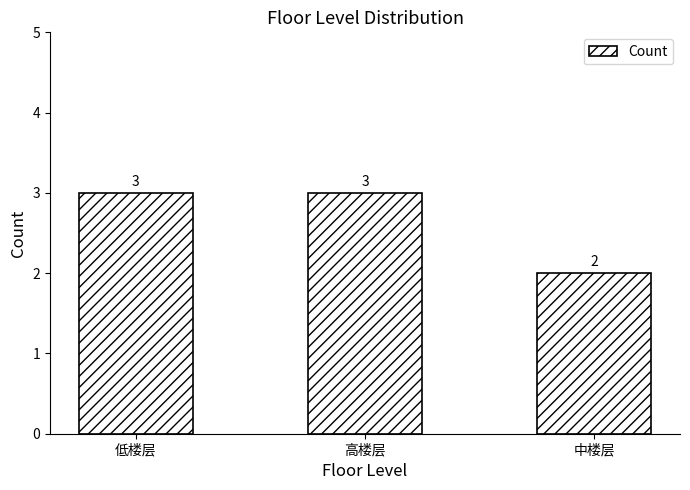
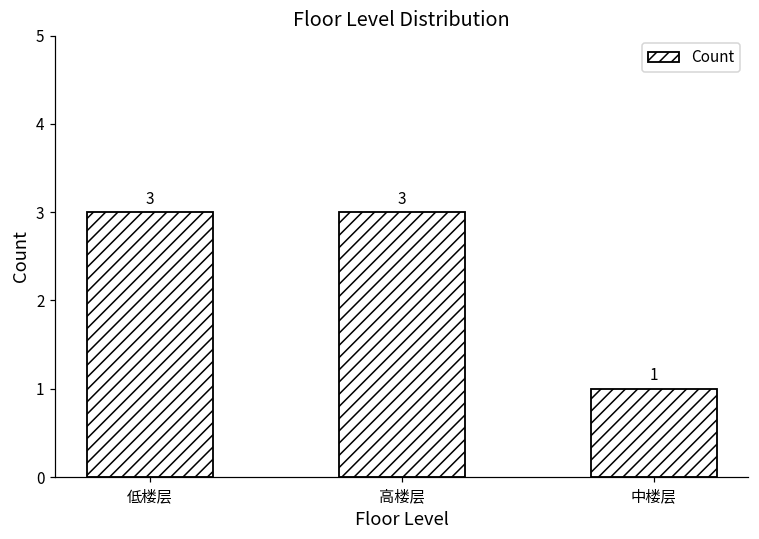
  {
    "低楼层": 3,
    "高楼层": 3,
-   "中楼层": 2
+   "中楼层": 1
  }
